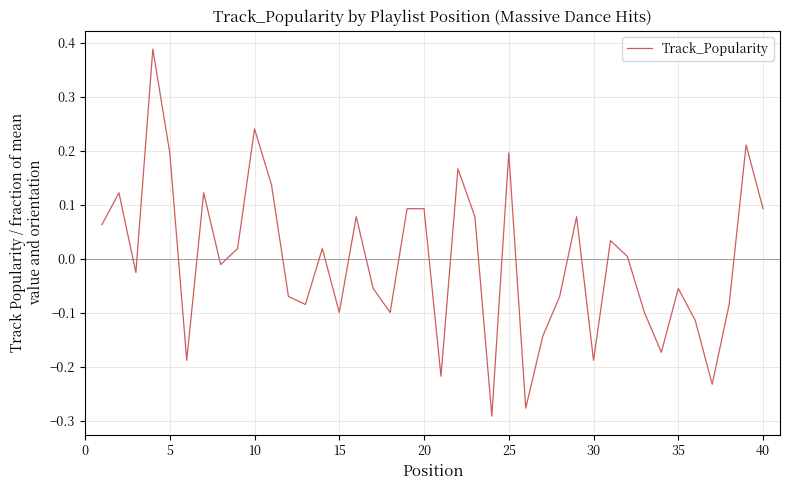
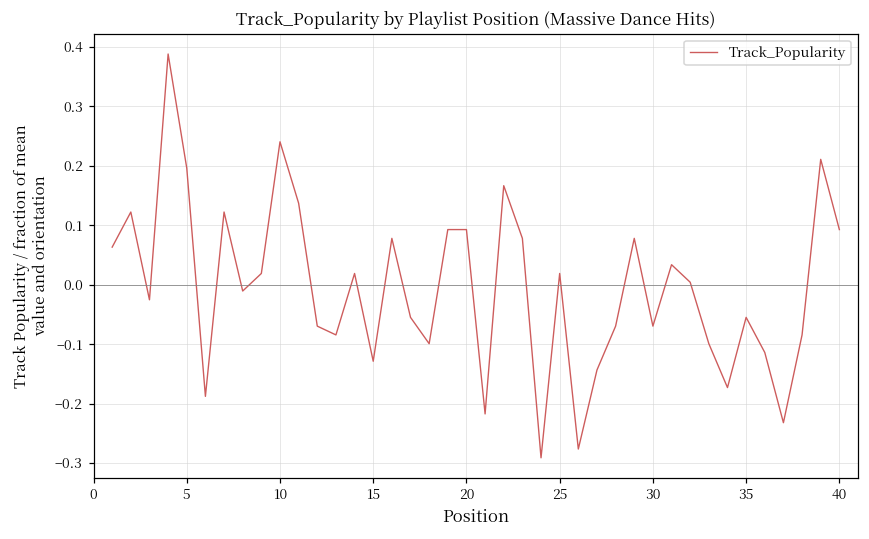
  {
    "5": 0.20,
    "10": 0.24,
-   "15": -0.10,
+   "15": -0.13,
    "20": 0.09,
-   "25": 0.20,
-   "30": -0.19,
+   "25": 0.02,
+   "30": -0.07,
    "35": -0.06,
    "40": 0.09
  }
